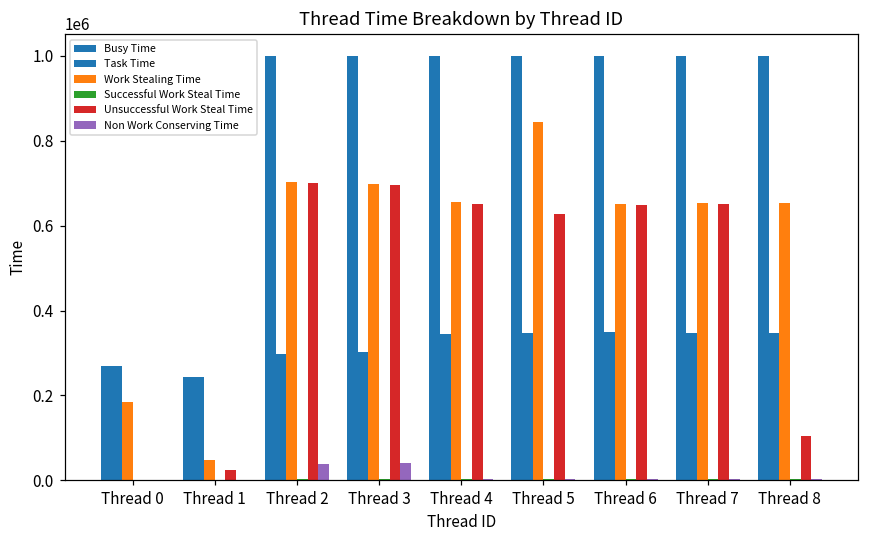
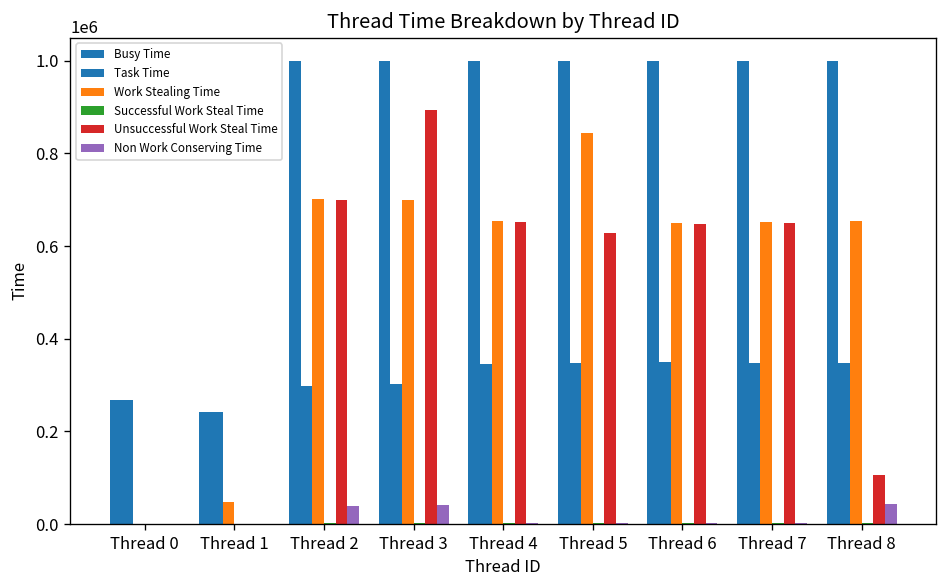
  {
    "Work Stealing Time": {
-     "Thread 0": 180000,
+     "Thread 0": 0,
      "Thread 1": 50000,
      "Thread 2": 700000,
      "Thread 3": 700000,
      "Thread 4": 650000,
      "Thread 5": 840000,
      "Thread 6": 650000,
      "Thread 7": 650000,
      "Thread 8": 650000
    },
    "Successful Work Steal Time": {
      "Thread 0": 0,
      "Thread 1": 0
    },
    "Unsuccessful Work Steal Time": {
      "Thread 0": 0,
-     "Thread 1": 30000,
+     "Thread 1": 0,
      "Thread 2": 700000,
-     "Thread 3": 700000,
+     "Thread 3": 890000,
      "Thread 4": 650000,
      "Thread 5": 630000,
      "Thread 6": 650000,
      "Thread 7": 650000,
      "Thread 8": 110000
    },
    "Non Work Conserving Time": {
      "Thread 0": 0,
      "Thread 1": 0,
      "Thread 2": 40000,
      "Thread 3": 40000,
-     "Thread 8": 0
+     "Thread 8": 40000
    }
  }
